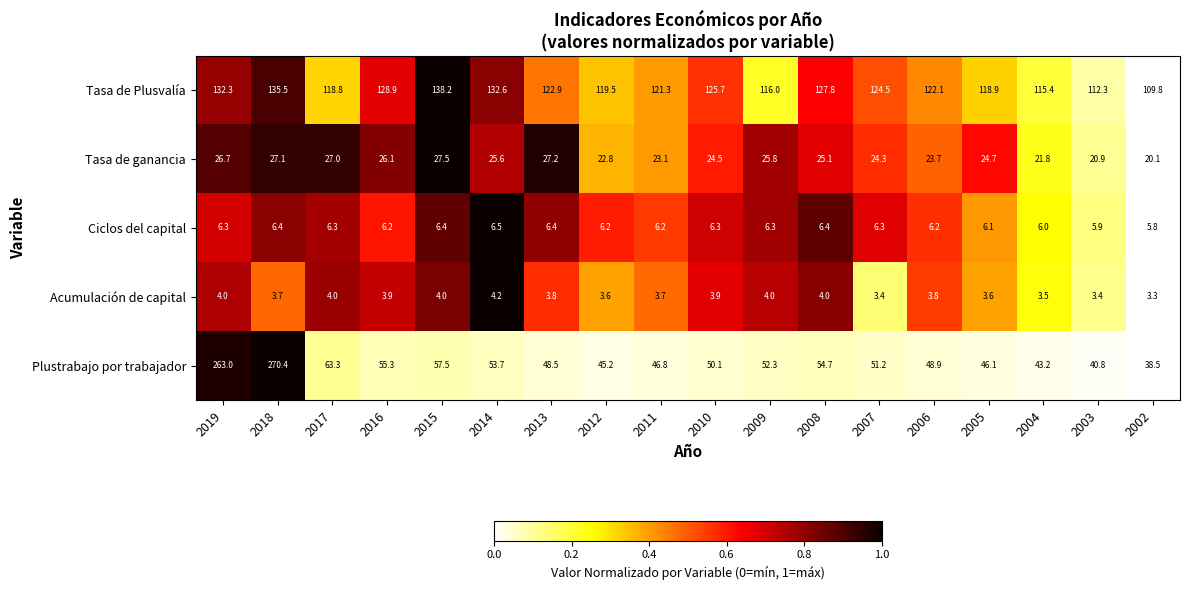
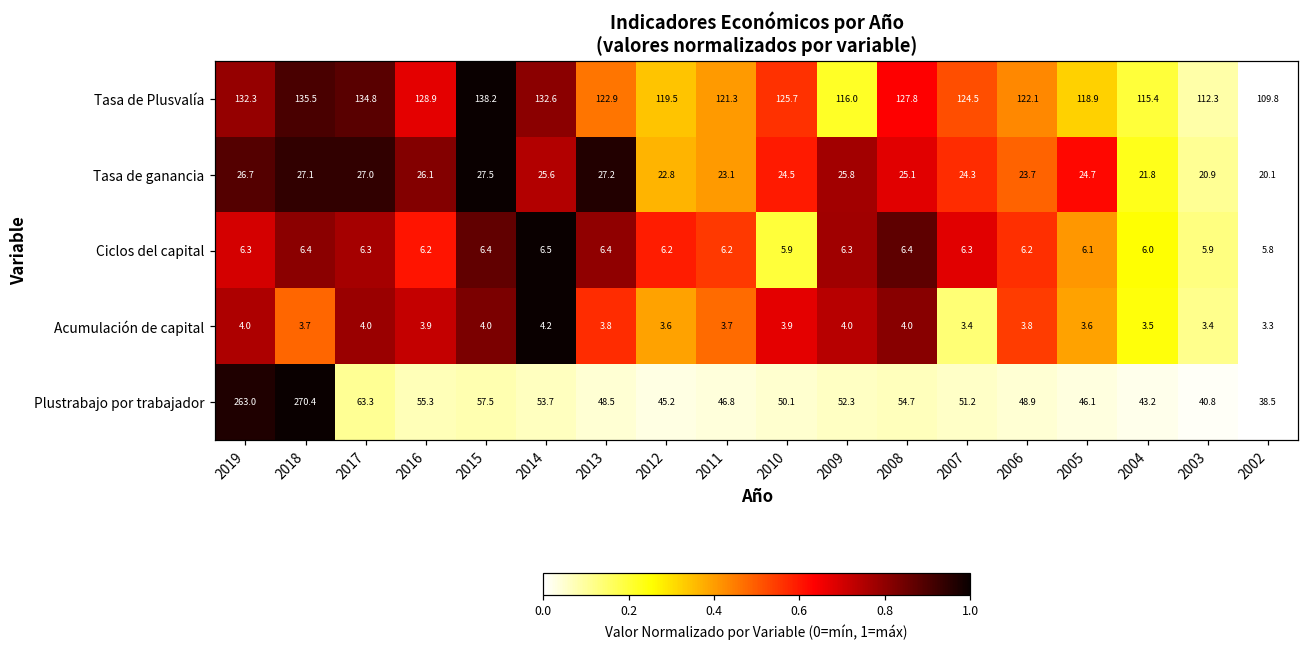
  {
    "Tasa de Plusvalía": {
      "2019": 132.3,
      "2018": 135.5,
-     "2017": 118.8,
+     "2017": 134.8,
      "2016": 128.9,
      "2015": 138.2,
      "2014": 132.6,
      "2013": 122.9,
      "2012": 119.5,
      "2011": 121.3,
      "2010": 125.7,
      "2009": 116.0,
      "2008": 127.8,
      "2007": 124.5,
      "2006": 122.1,
      "2005": 118.9,
      "2004": 115.4,
      "2003": 112.3,
      "2002": 109.8
    },
    "Tasa de ganancia": {
      "2019": 26.7,
      "2018": 27.1,
      "2017": 27.0,
      "2016": 26.1,
      "2015": 27.5,
      "2014": 25.6,
      "2013": 27.2,
      "2012": 22.8,
      "2011": 23.1,
      "2010": 24.5,
      "2009": 25.8,
      "2008": 25.1,
      "2007": 24.3,
      "2006": 23.7,
      "2005": 24.7,
      "2004": 21.8,
      "2003": 20.9,
      "2002": 20.1
    },
    "Ciclos del capital": {
      "2019": 6.3,
      "2018": 6.4,
      "2017": 6.3,
      "2016": 6.2,
      "2015": 6.4,
      "2014": 6.5,
      "2013": 6.4,
      "2012": 6.2,
      "2011": 6.2,
-     "2010": 6.3,
+     "2010": 5.9,
      "2009": 6.3,
      "2008": 6.4,
      "2007": 6.3,
      "2006": 6.2,
      "2005": 6.1,
      "2004": 6.0,
      "2003": 5.9,
      "2002": 5.8
    },
    "Acumulación de capital": {
      "2019": 4.0,
      "2018": 3.7,
      "2017": 4.0,
      "2016": 3.9,
      "2015": 4.0,
      "2014": 4.2,
      "2013": 3.8,
      "2012": 3.6,
      "2011": 3.7,
      "2010": 3.9,
      "2009": 4.0,
      "2008": 4.0,
      "2007": 3.4,
      "2006": 3.8,
      "2005": 3.6,
      "2004": 3.5,
      "2003": 3.4,
      "2002": 3.3
    },
    "Plustrabajo por trabajador": {
      "2019": 263.0,
      "2018": 270.4,
      "2017": 63.3,
      "2016": 55.3,
      "2015": 57.5,
      "2014": 53.7,
      "2013": 48.5,
      "2012": 45.2,
      "2011": 46.8,
      "2010": 50.1,
      "2009": 52.3,
      "2008": 54.7,
      "2007": 51.2,
      "2006": 48.9,
      "2005": 46.1,
      "2004": 43.2,
      "2003": 40.8,
      "2002": 38.5
    }
  }
